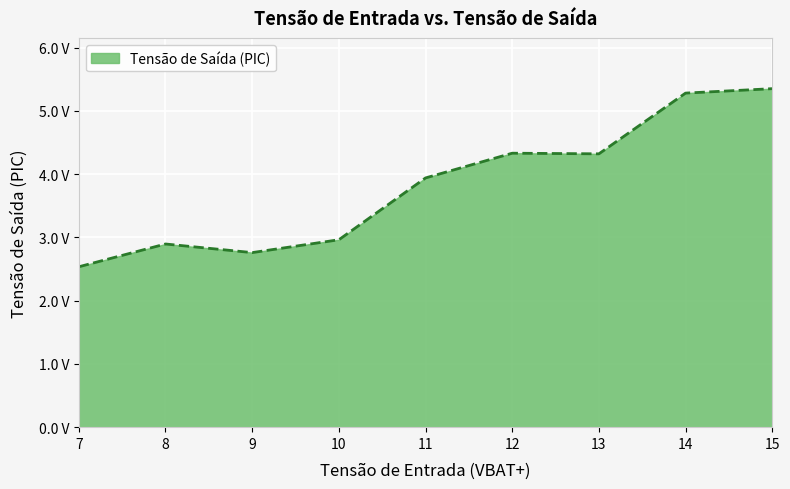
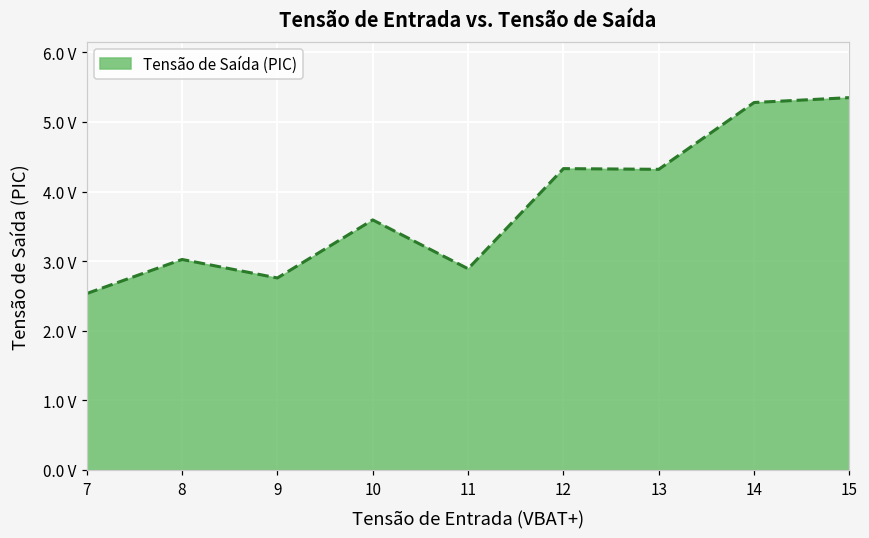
  {
    "7": "2.5 V",
-   "8": "2.9 V",
+   "8": "3.0 V",
    "9": "2.8 V",
-   "10": "3.0 V",
-   "11": "3.9 V",
+   "10": "3.6 V",
+   "11": "2.9 V",
    "12": "4.3 V",
    "13": "4.3 V",
    "14": "5.3 V",
    "15": "5.4 V"
  }
